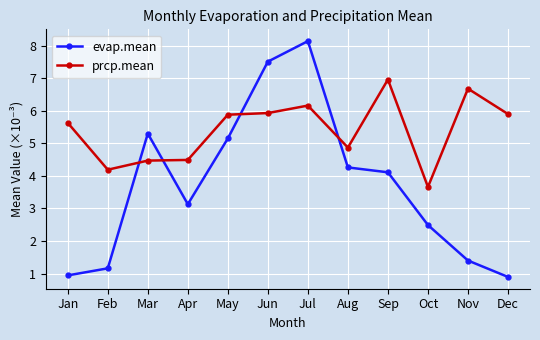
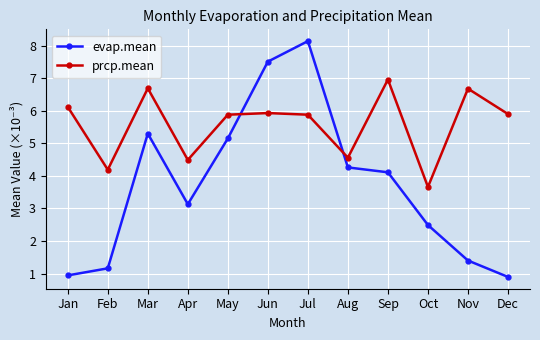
  {
    "evap.mean": {
      "Jan": 0.9,
      "Feb": 1.2,
      "Mar": 5.3,
      "Apr": 3.1,
      "May": 5.2,
      "Jun": 7.5,
      "Jul": 8.1,
      "Aug": 4.3,
      "Sep": 4.1,
      "Oct": 2.5,
      "Nov": 1.4,
      "Dec": 0.9
    },
    "prcp.mean": {
-     "Jan": 5.6,
+     "Jan": 6.1,
      "Feb": 4.2,
-     "Mar": 4.5,
+     "Mar": 6.7,
      "Apr": 4.5,
      "May": 5.9,
      "Jun": 5.9,
-     "Jul": 6.2,
-     "Aug": 4.9,
+     "Jul": 5.9,
+     "Aug": 4.6,
      "Sep": 7.0,
      "Oct": 3.7,
      "Nov": 6.7,
      "Dec": 5.9
    }
  }
